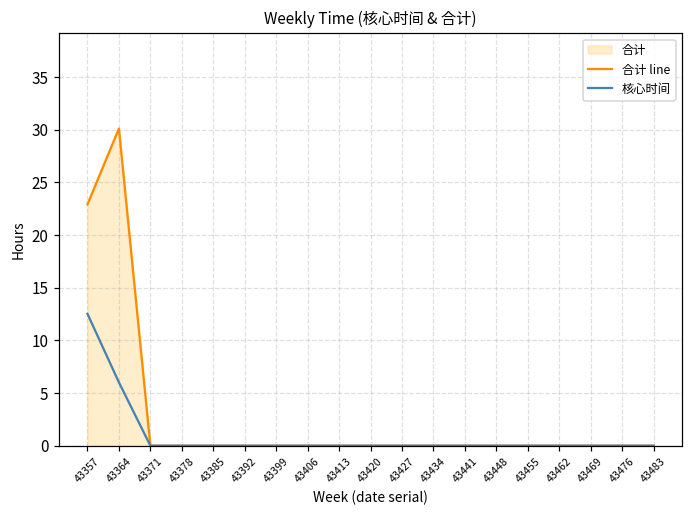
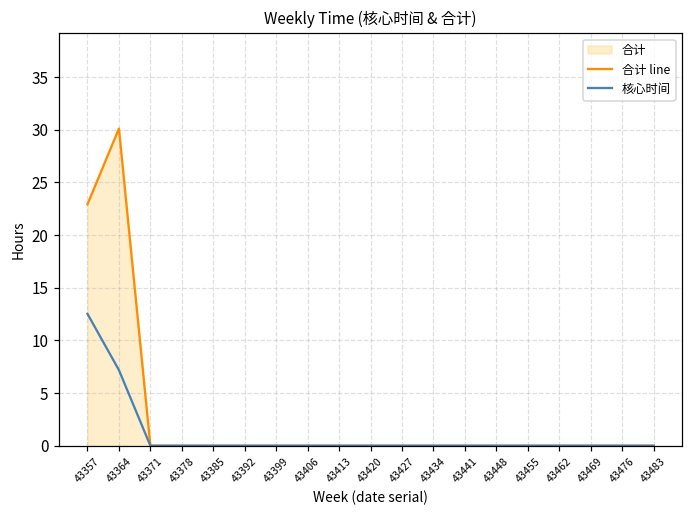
  {
    "合计": {
      "43357": 23,
      "43364": 30
    },
    "核心时间": {
      "43357": 13,
-     "43364": 6
+     "43364": 7
    }
  }
